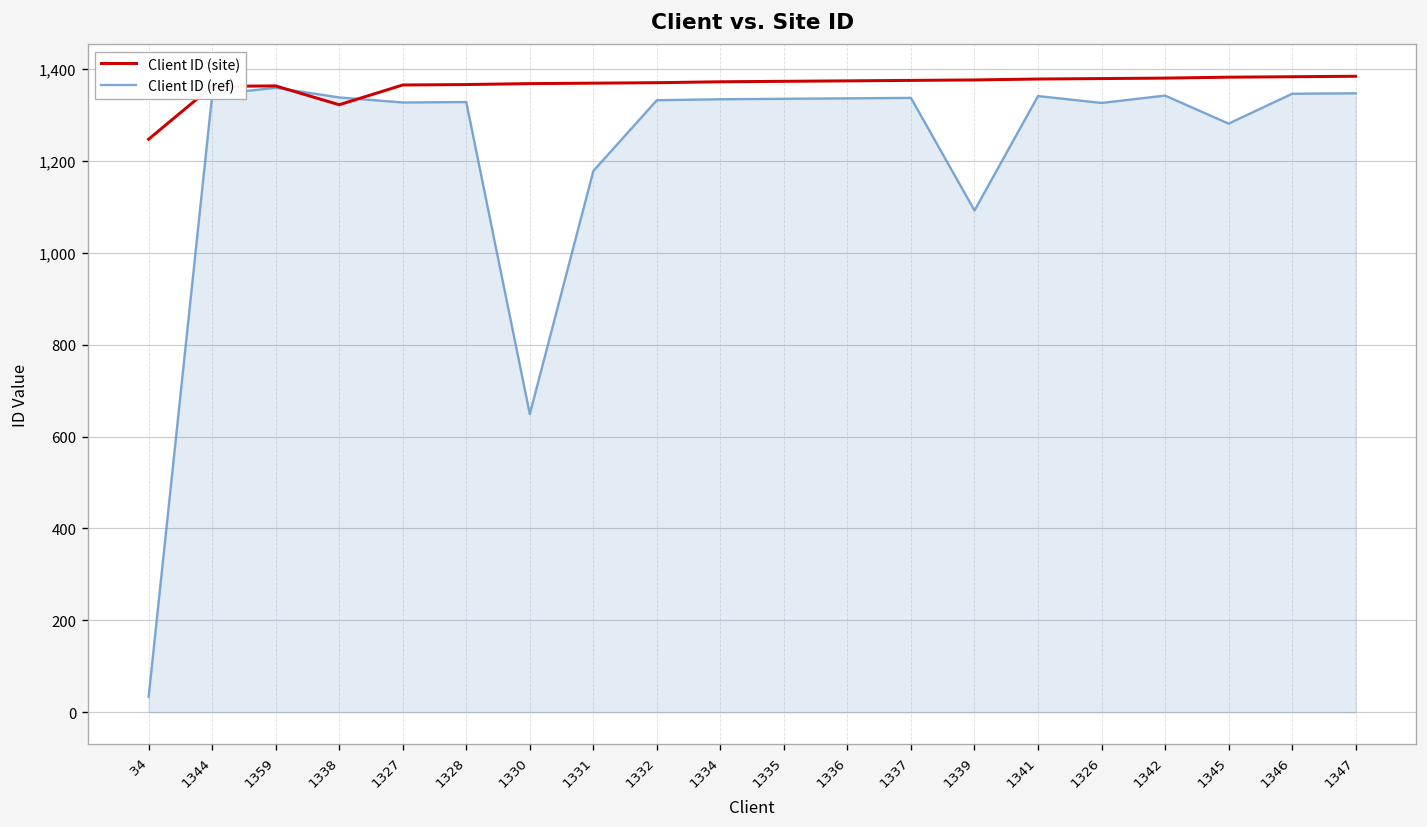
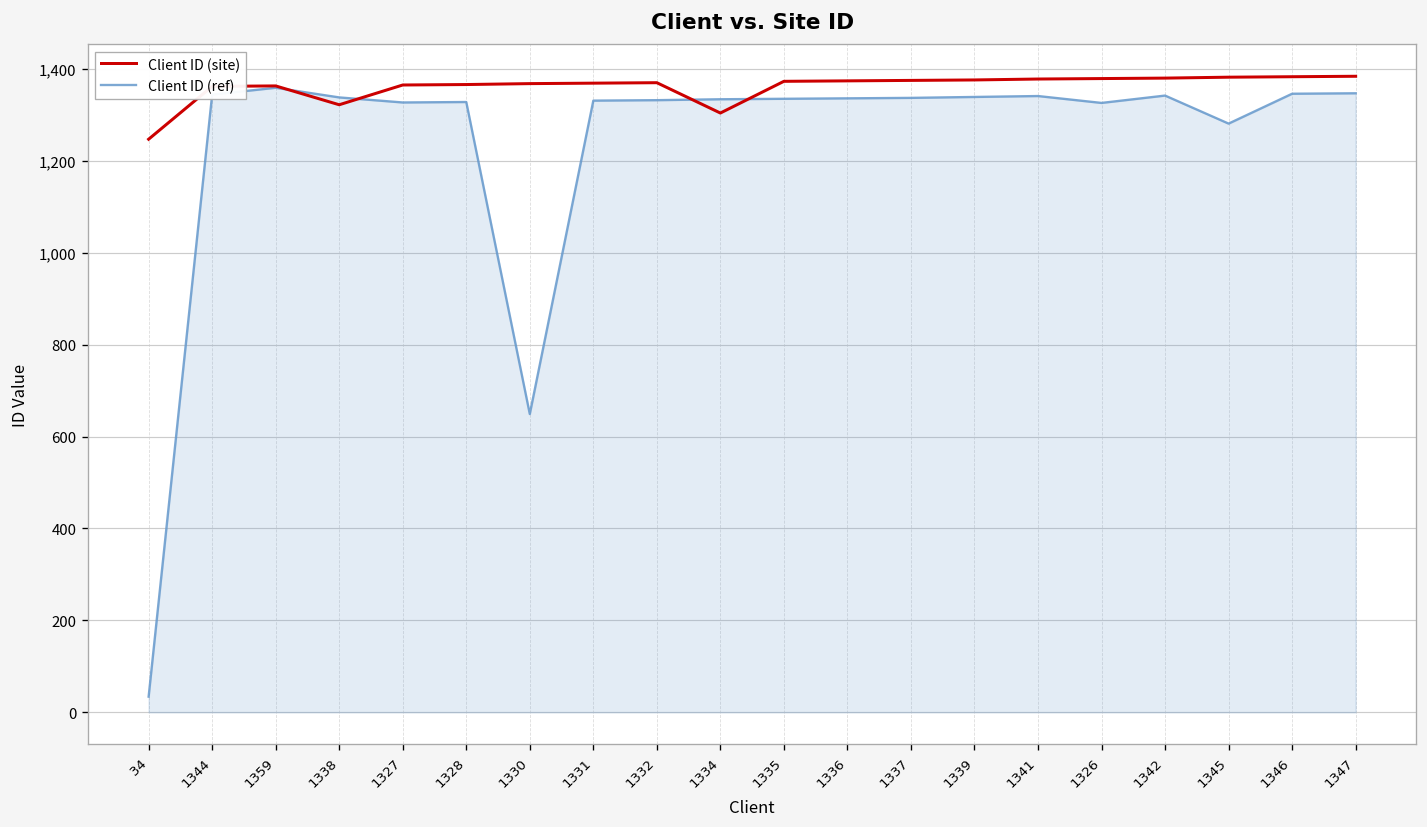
  {
    "Client ID (site)": {
      "34": "1,250",
      "1338": "1,320",
      "1327": "1,370",
      "1328": "1,370",
      "1330": "1,370",
      "1331": "1,370",
      "1332": "1,370",
-     "1334": "1,370",
+     "1334": "1,300",
      "1335": "1,370",
      "1336": "1,370",
      "1337": "1,380",
      "1339": "1,380",
      "1341": "1,380",
      "1326": "1,380",
      "1342": "1,380",
      "1345": "1,380",
      "1346": "1,380",
      "1347": "1,380"
    },
    "Client ID (ref)": {
      "34": "30",
      "1338": "1,340",
      "1327": "1,330",
      "1328": "1,330",
      "1330": "650",
-     "1331": "1,180",
+     "1331": "1,330",
      "1332": "1,330",
      "1334": "1,330",
      "1335": "1,340",
      "1336": "1,340",
      "1337": "1,340",
-     "1339": "1,090",
+     "1339": "1,340",
      "1341": "1,340",
      "1326": "1,330",
      "1342": "1,340",
      "1345": "1,280",
      "1346": "1,350",
      "1347": "1,350"
    }
  }
